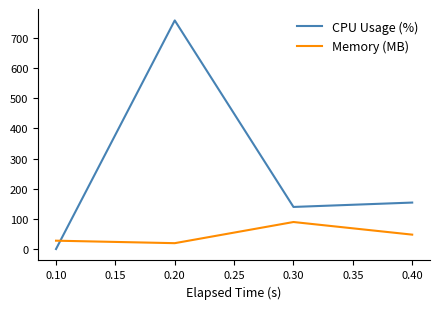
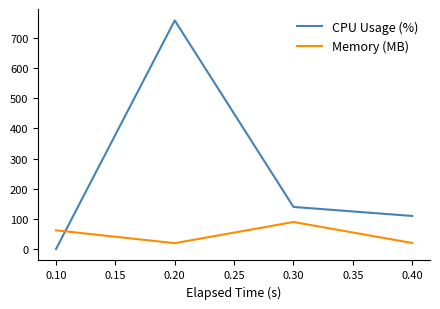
  {
    "CPU Usage (%)": {
      "0.10": 0,
      "0.20": 760,
      "0.30": 140,
-     "0.40": 150
+     "0.40": 110
    },
    "Memory (MB)": {
-     "0.10": 30,
+     "0.10": 60,
      "0.20": 20,
      "0.30": 90,
-     "0.40": 50
+     "0.40": 20
    }
  }
